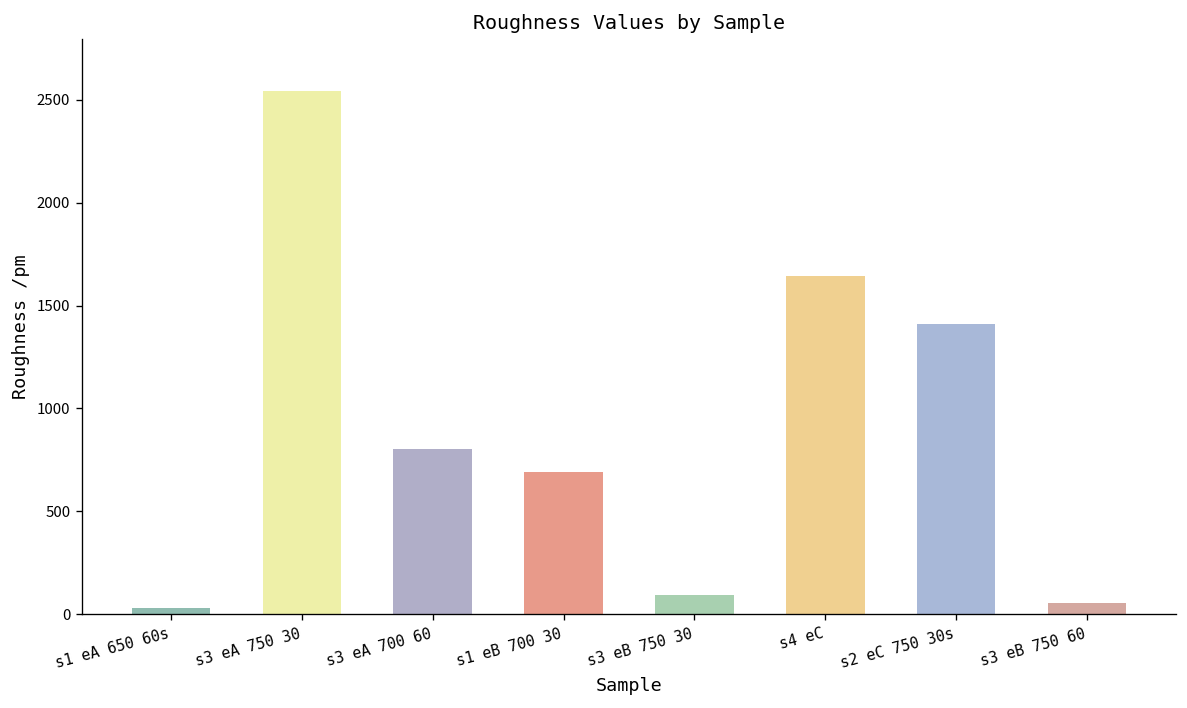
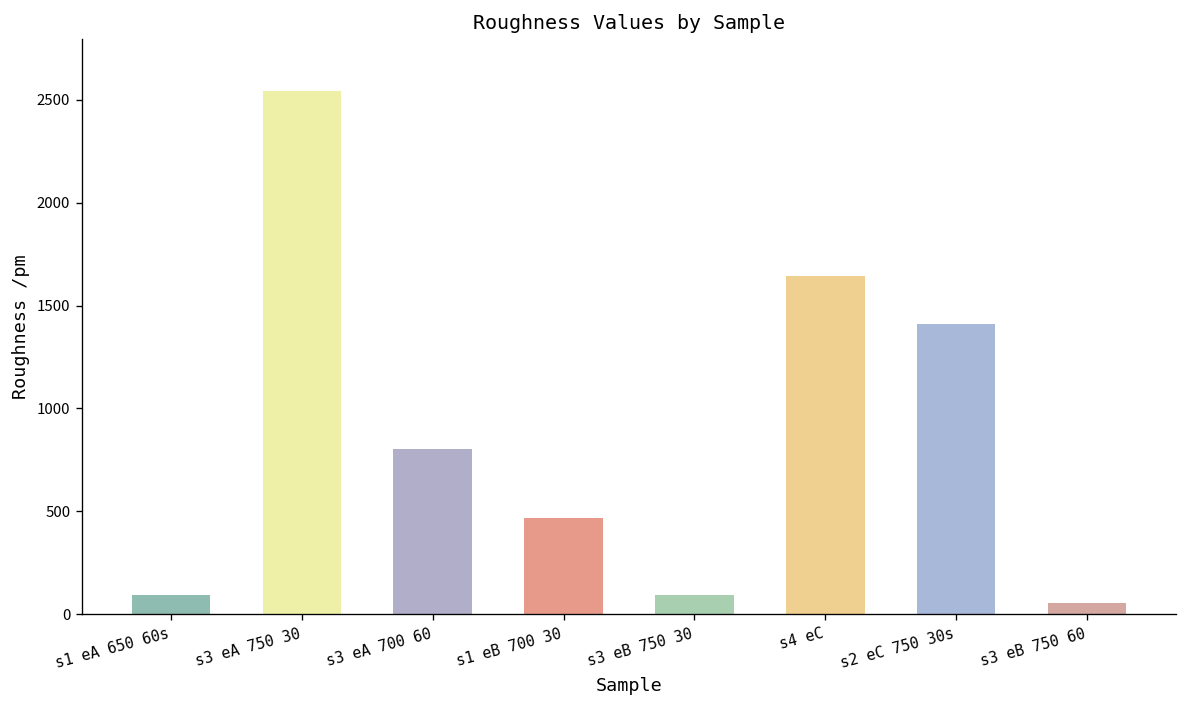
  {
-   "s1 eA 650 60s": 30,
+   "s1 eA 650 60s": 90,
    "s3 eA 750 30": 2540,
    "s3 eA 700 60": 800,
-   "s1 eB 700 30": 690,
+   "s1 eB 700 30": 470,
    "s3 eB 750 30": 90,
    "s4 eC": 1640,
    "s2 eC 750 30s": 1410,
    "s3 eB 750 60": 50
  }
